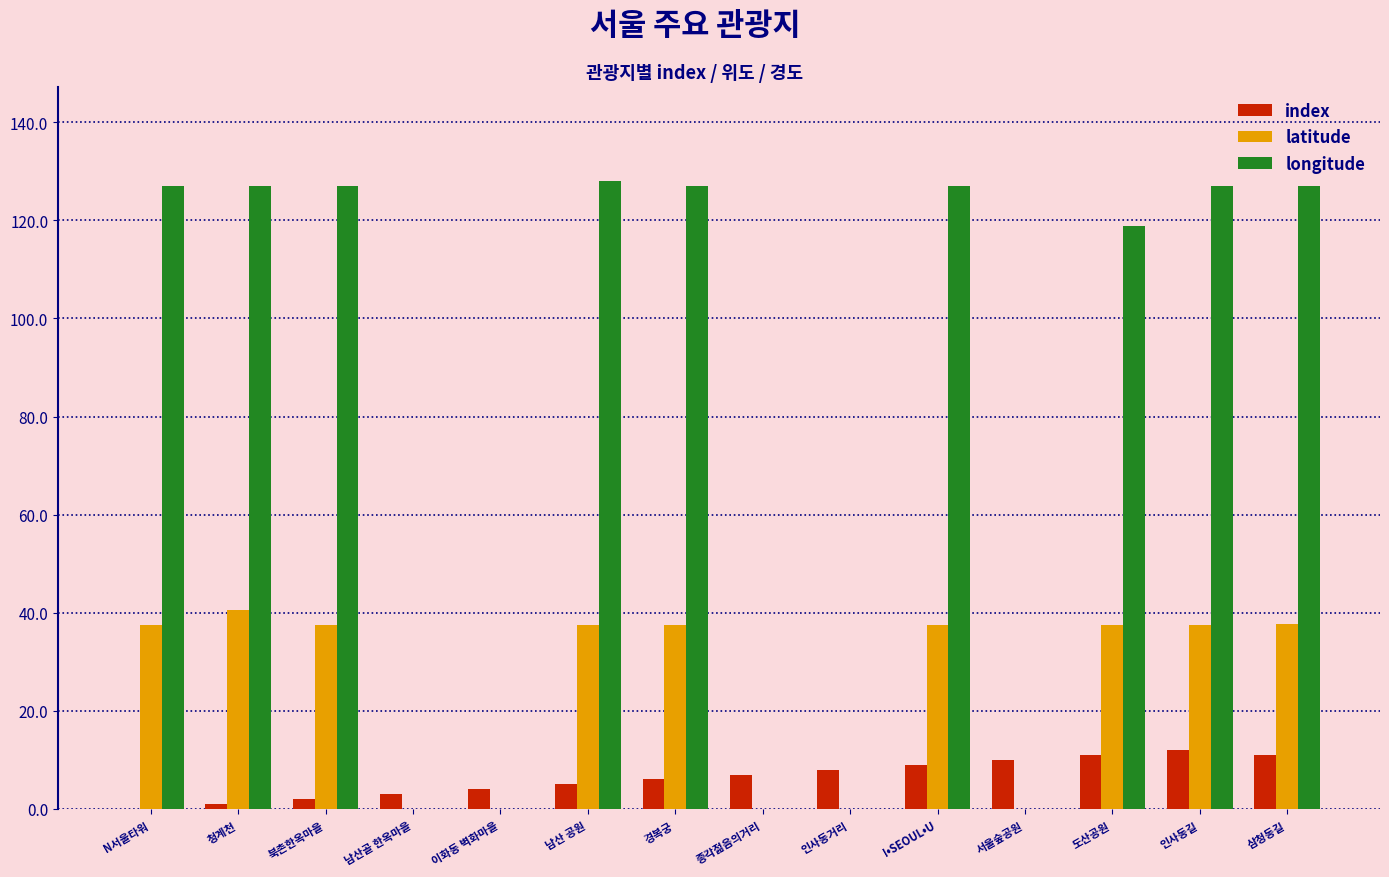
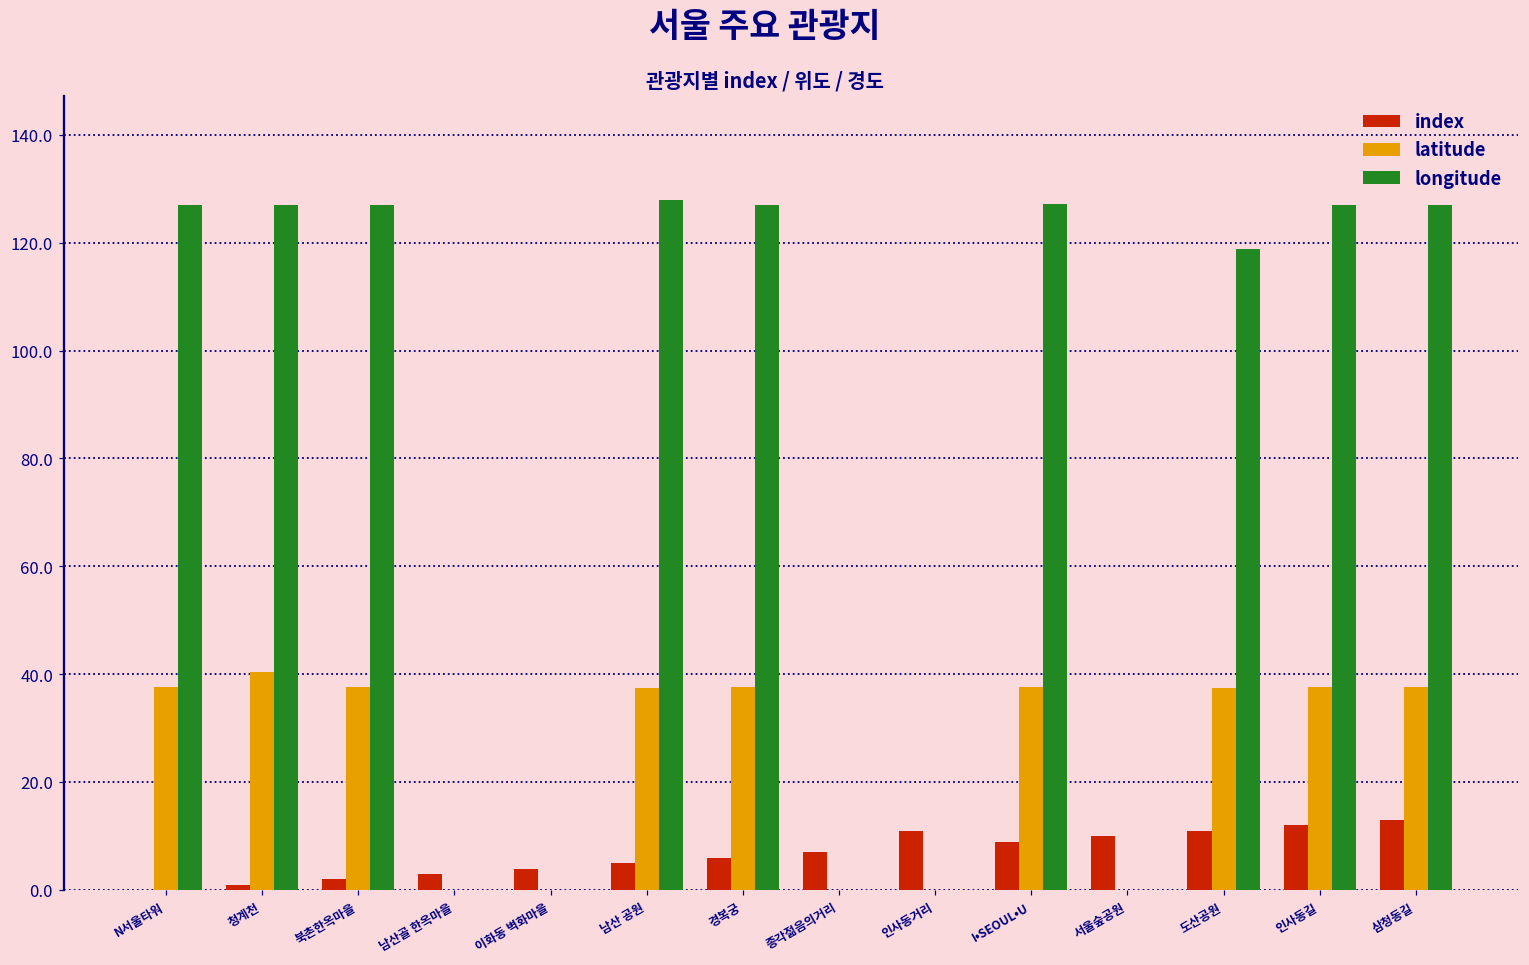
  {
    "index": {
      "N서울타워": 0,
      "청계천": 1,
      "북촌한옥마을": 2,
      "남산골 한옥마을": 3,
      "이화동 벽화마을": 4,
      "남산 공원": 5,
      "경복궁": 6,
      "종각젊음의거리": 7,
-     "인사동거리": 8,
+     "인사동거리": 11,
      "I•SEOUL•U": 9,
      "서울숲공원": 10,
      "도산공원": 11,
      "인사동길": 12,
-     "삼청동길": 11
+     "삼청동길": 13
    },
    "latitude": {
      "N서울타워": 38,
      "청계천": 40,
      "북촌한옥마을": 38,
      "남산골 한옥마을": 0,
      "이화동 벽화마을": 0,
      "남산 공원": 37,
      "경복궁": 38,
      "종각젊음의거리": 0,
      "인사동거리": 0,
      "I•SEOUL•U": 38,
      "서울숲공원": 0,
      "도산공원": 38,
      "인사동길": 38,
      "삼청동길": 38
    },
    "longitude": {
      "N서울타워": 127,
      "청계천": 127,
      "북촌한옥마을": 127,
      "남산골 한옥마을": 0,
      "이화동 벽화마을": 0,
      "남산 공원": 128,
      "경복궁": 127,
      "종각젊음의거리": 0,
      "인사동거리": 0,
      "I•SEOUL•U": 127,
      "서울숲공원": 0,
      "도산공원": 119,
      "인사동길": 127,
      "삼청동길": 127
    }
  }
